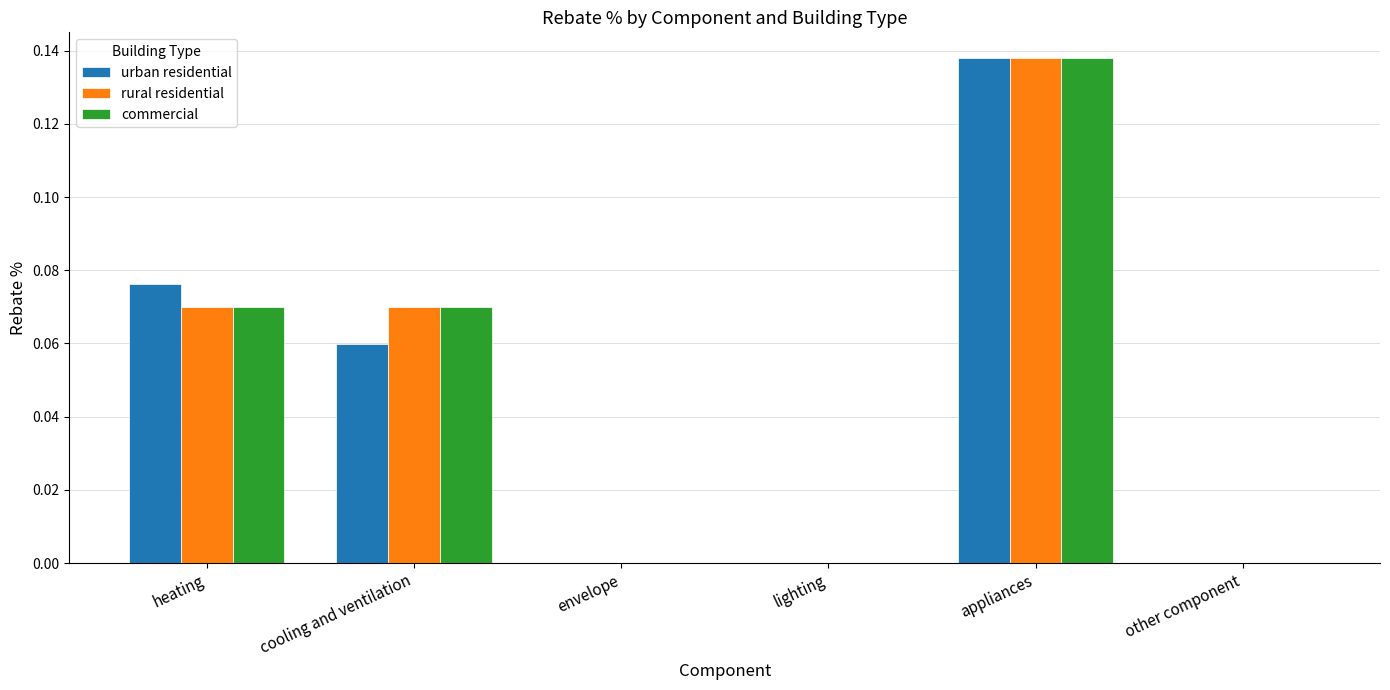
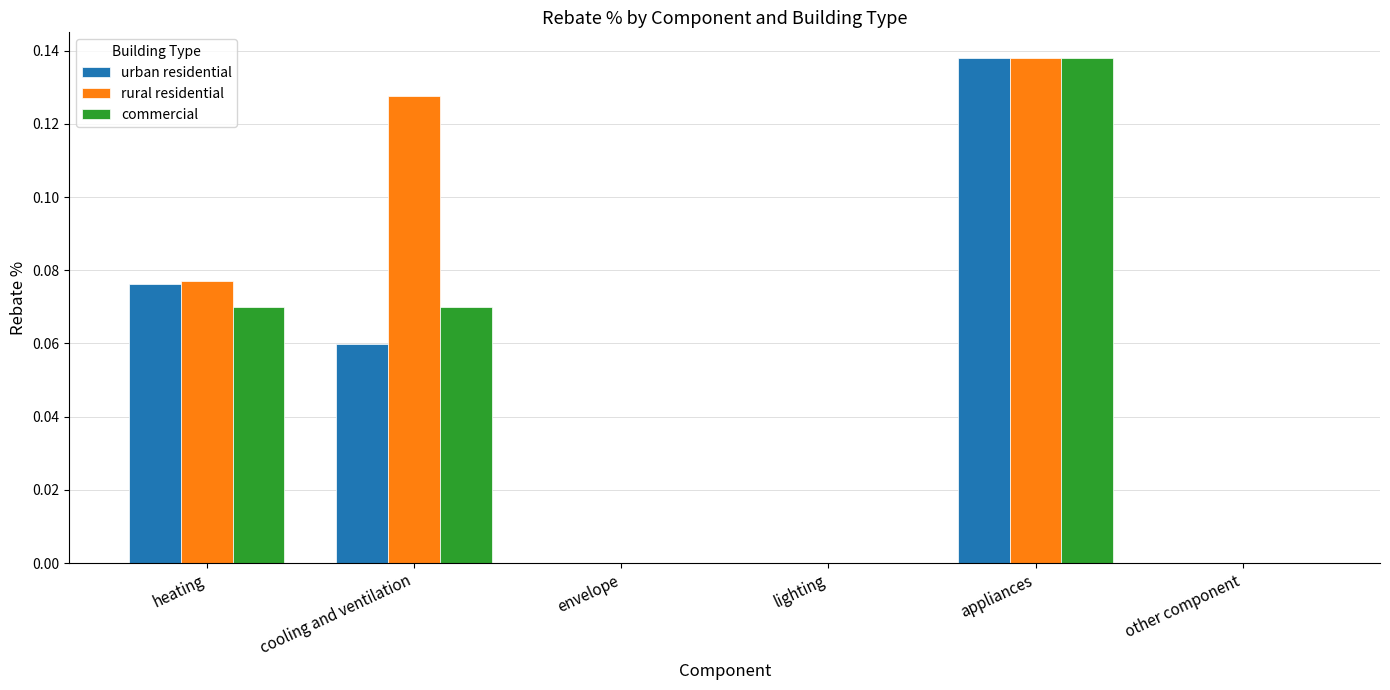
  {
    "urban residential": {
      "heating": 0.076,
      "cooling and ventilation": 0.060,
      "envelope": 0.000,
      "lighting": 0.000,
      "appliances": 0.138,
      "other component": 0.000
    },
    "rural residential": {
-     "heating": 0.070,
-     "cooling and ventilation": 0.070,
+     "heating": 0.077,
+     "cooling and ventilation": 0.128,
      "envelope": 0.000,
      "lighting": 0.000,
      "appliances": 0.138,
      "other component": 0.000
    },
    "commercial": {
      "heating": 0.070,
      "cooling and ventilation": 0.070,
      "envelope": 0.000,
      "lighting": 0.000,
      "appliances": 0.138,
      "other component": 0.000
    }
  }
